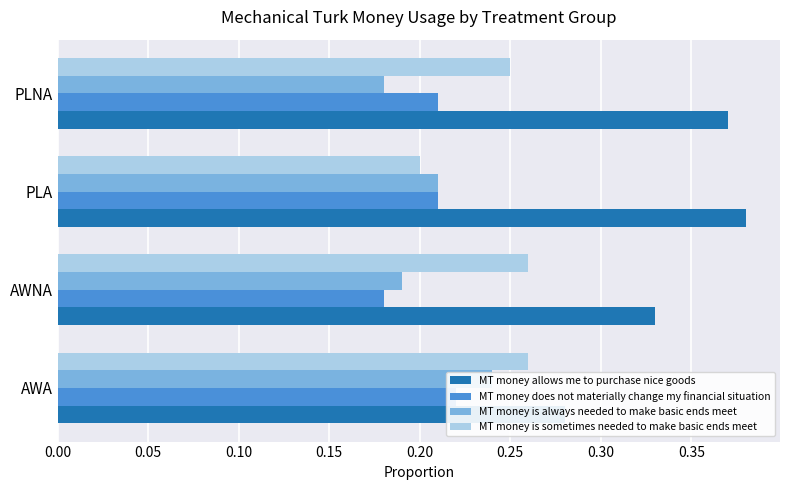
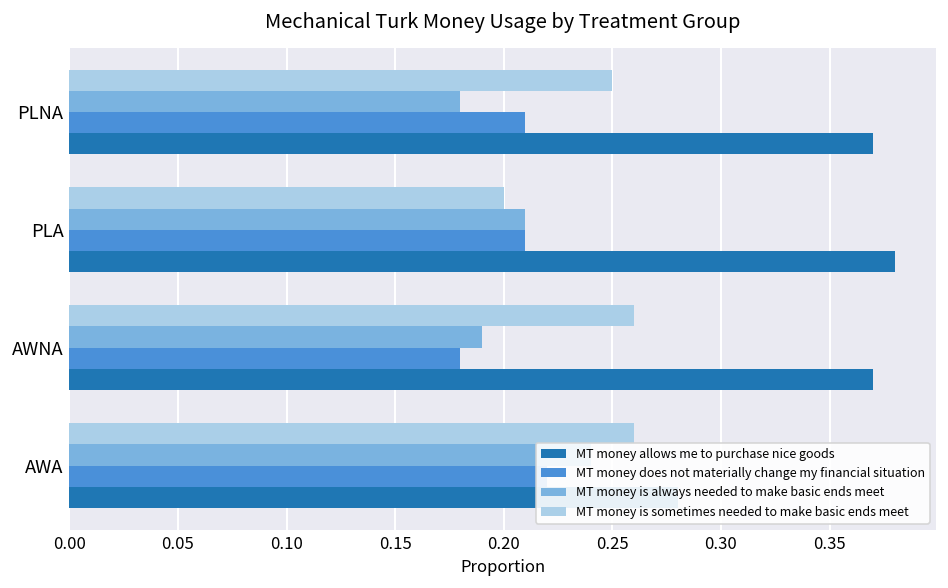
  {
    "MT money allows me to purchase nice goods": {
      "PLNA": 0.37,
      "PLA": 0.38,
-     "AWNA": 0.33
+     "AWNA": 0.37
    }
  }
